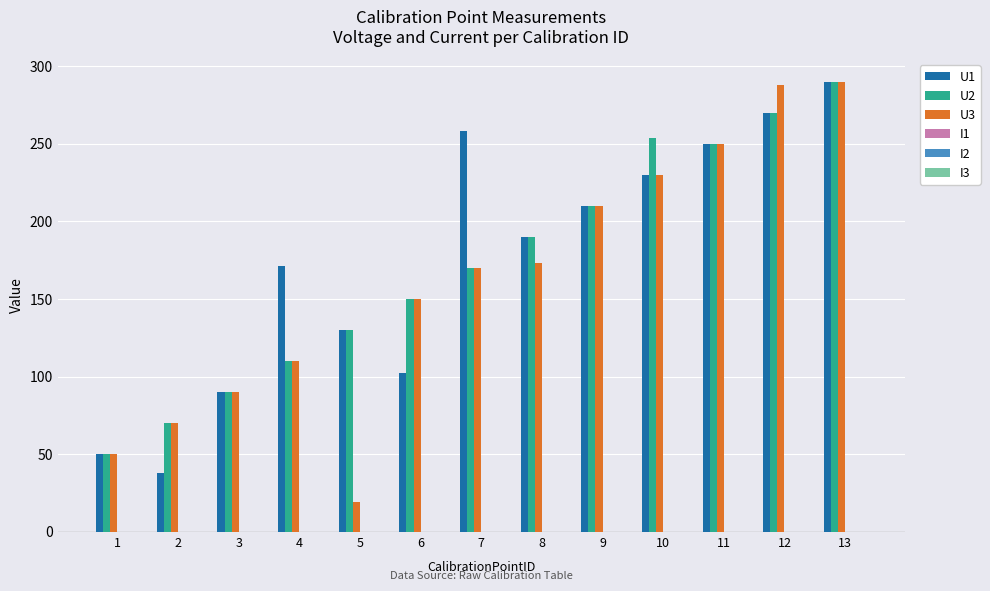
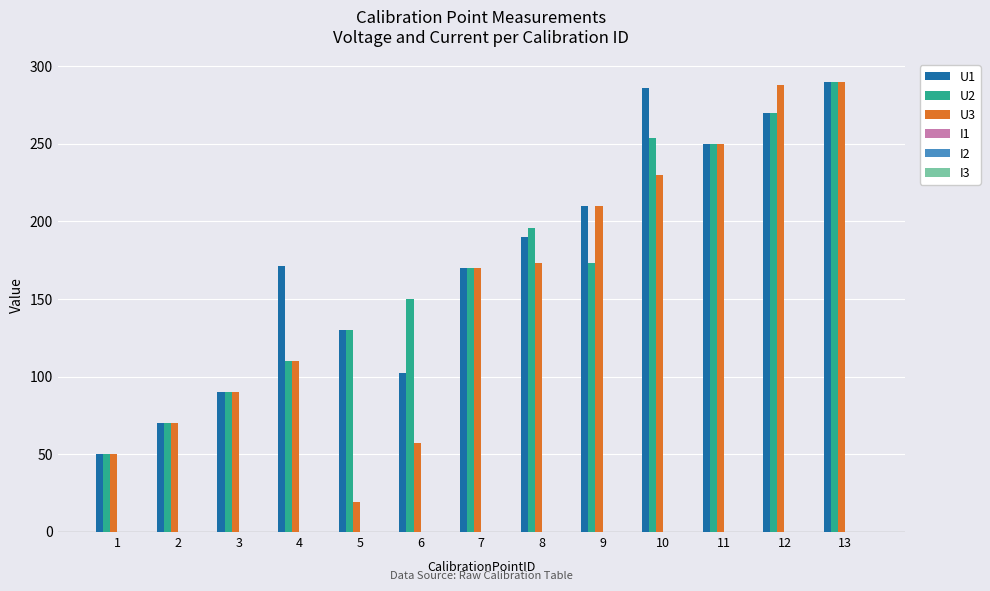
  {
    "U1": {
      "1": 50,
-     "2": 38,
+     "2": 70,
      "3": 90,
      "4": 171,
      "5": 130,
      "6": 102,
-     "7": 258,
+     "7": 170,
      "8": 190,
      "9": 210,
-     "10": 230,
+     "10": 286,
      "11": 250,
      "12": 270,
      "13": 290
    },
    "U2": {
      "1": 50,
      "2": 70,
      "3": 90,
      "4": 110,
      "5": 130,
      "6": 150,
      "7": 170,
-     "8": 190,
-     "9": 210,
+     "8": 196,
+     "9": 173,
      "10": 254,
      "11": 250,
      "12": 270,
      "13": 290
    },
    "U3": {
      "1": 50,
      "2": 70,
      "3": 90,
      "4": 110,
      "5": 19,
-     "6": 150,
+     "6": 57,
      "7": 170,
      "8": 173,
      "9": 210,
      "10": 230,
      "11": 250,
      "12": 288,
      "13": 290
    },
    "I1": {
      "1": 0,
      "2": 0,
      "3": 0,
      "4": 0,
      "5": 0,
      "6": 0,
      "7": 0,
      "8": 0,
      "9": 0,
      "10": 0,
      "11": 0,
      "12": 0,
      "13": 0
    },
    "I2": {
      "1": 0,
      "2": 0,
      "3": 0,
      "4": 0,
      "5": 0,
      "6": 0,
      "7": 0,
      "8": 0,
      "9": 0,
      "10": 0,
      "11": 0,
      "12": 0,
      "13": 0
    },
    "I3": {
      "1": 0,
      "2": 0,
      "3": 0,
      "4": 0,
      "5": 0,
      "6": 0,
      "7": 0,
      "8": 0,
      "9": 0,
      "10": 0,
      "11": 0,
      "12": 0,
      "13": 0
    }
  }
